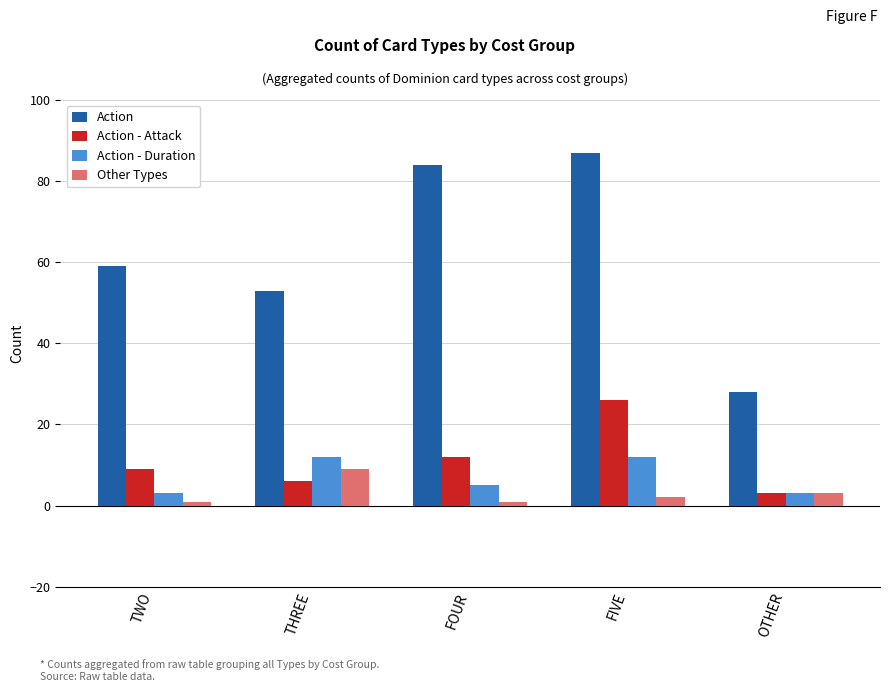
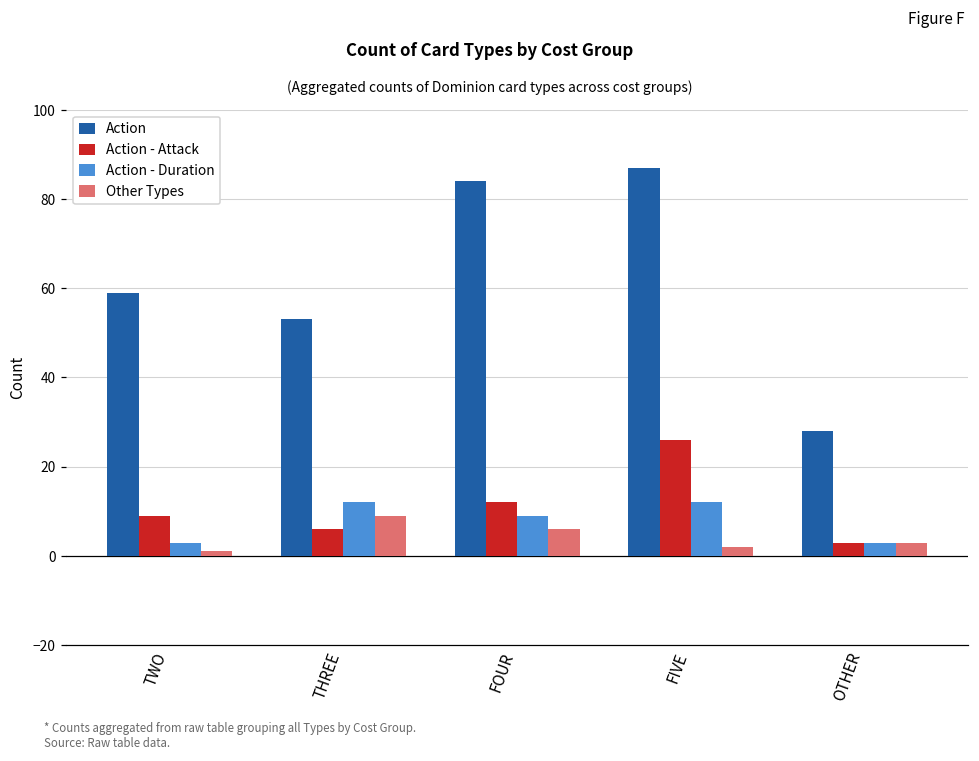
  {
    "Action": {
      "TWO": 59,
      "THREE": 53,
      "FOUR": 84,
      "FIVE": 87,
      "OTHER": 28
    },
    "Action - Attack": {
      "TWO": 9,
      "THREE": 6,
      "FOUR": 12,
      "FIVE": 26,
      "OTHER": 3
    },
    "Action - Duration": {
      "TWO": 3,
      "THREE": 12,
-     "FOUR": 5,
+     "FOUR": 9,
      "FIVE": 12,
      "OTHER": 3
    },
    "Other Types": {
      "TWO": 1,
      "THREE": 9,
-     "FOUR": 1,
+     "FOUR": 6,
      "FIVE": 2,
      "OTHER": 3
    }
  }
